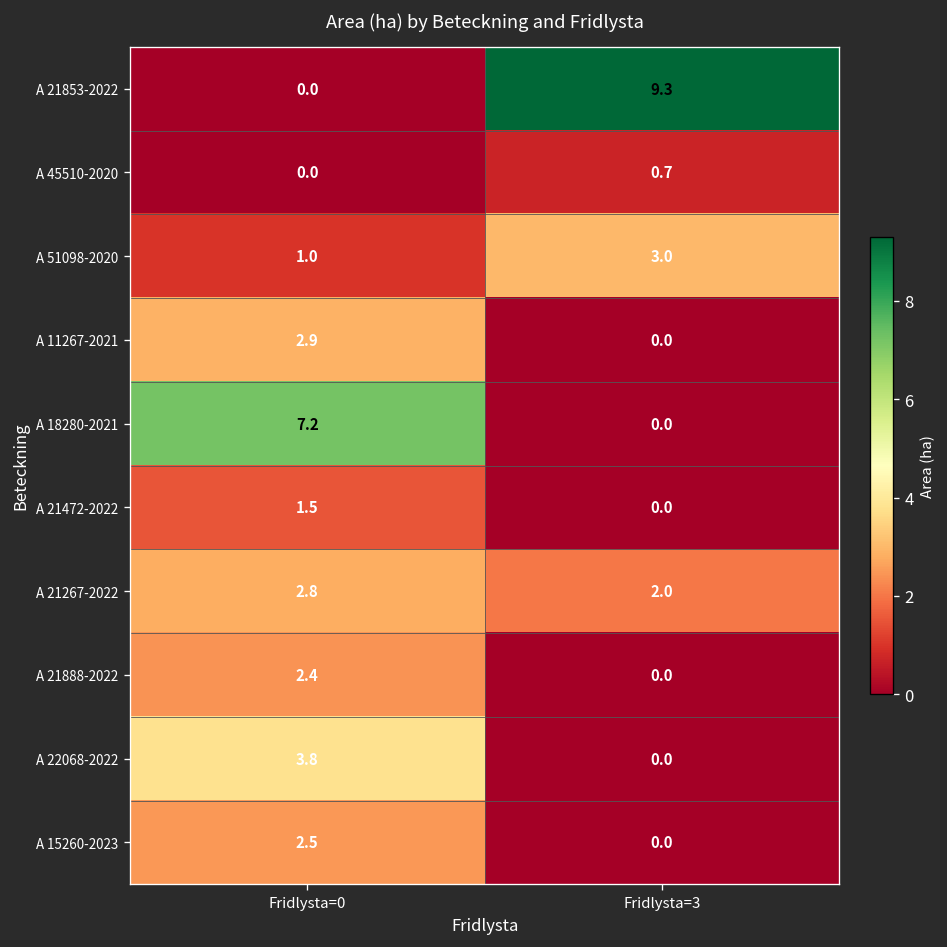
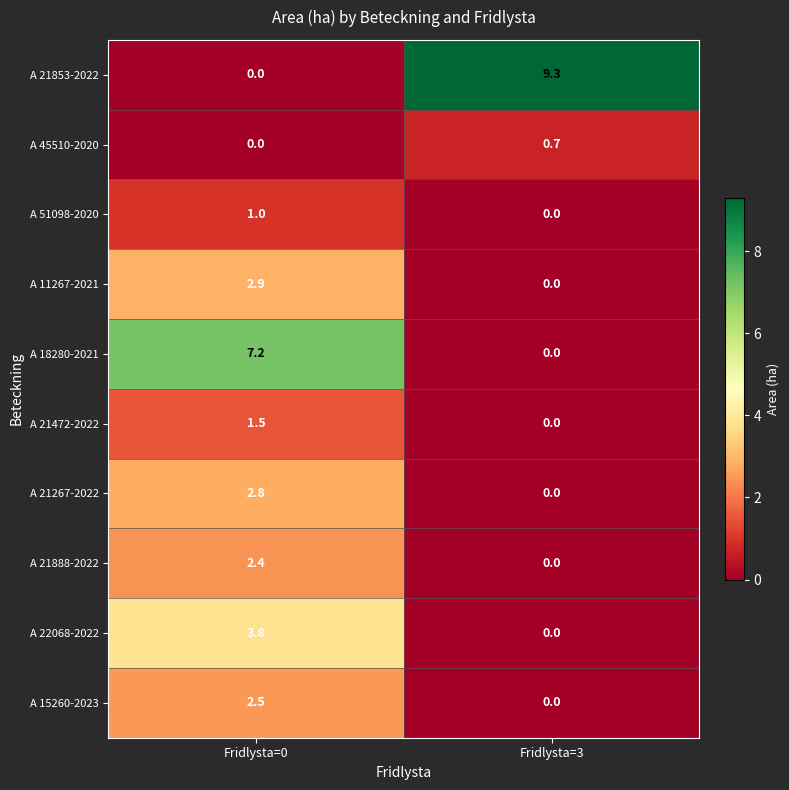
  {
    "A 21853-2022": {
      "Fridlysta=0": 0.0,
      "Fridlysta=3": 9.3
    },
    "A 45510-2020": {
      "Fridlysta=0": 0.0,
      "Fridlysta=3": 0.7
    },
    "A 51098-2020": {
      "Fridlysta=0": 1.0,
-     "Fridlysta=3": 3.0
+     "Fridlysta=3": 0.0
    },
    "A 11267-2021": {
      "Fridlysta=0": 2.9,
      "Fridlysta=3": 0.0
    },
    "A 18280-2021": {
      "Fridlysta=0": 7.2,
      "Fridlysta=3": 0.0
    },
    "A 21472-2022": {
      "Fridlysta=0": 1.5,
      "Fridlysta=3": 0.0
    },
    "A 21267-2022": {
      "Fridlysta=0": 2.8,
-     "Fridlysta=3": 2.0
+     "Fridlysta=3": 0.0
    },
    "A 21888-2022": {
      "Fridlysta=0": 2.4,
      "Fridlysta=3": 0.0
    },
    "A 22068-2022": {
      "Fridlysta=0": 3.8,
      "Fridlysta=3": 0.0
    },
    "A 15260-2023": {
      "Fridlysta=0": 2.5,
      "Fridlysta=3": 0.0
    }
  }
